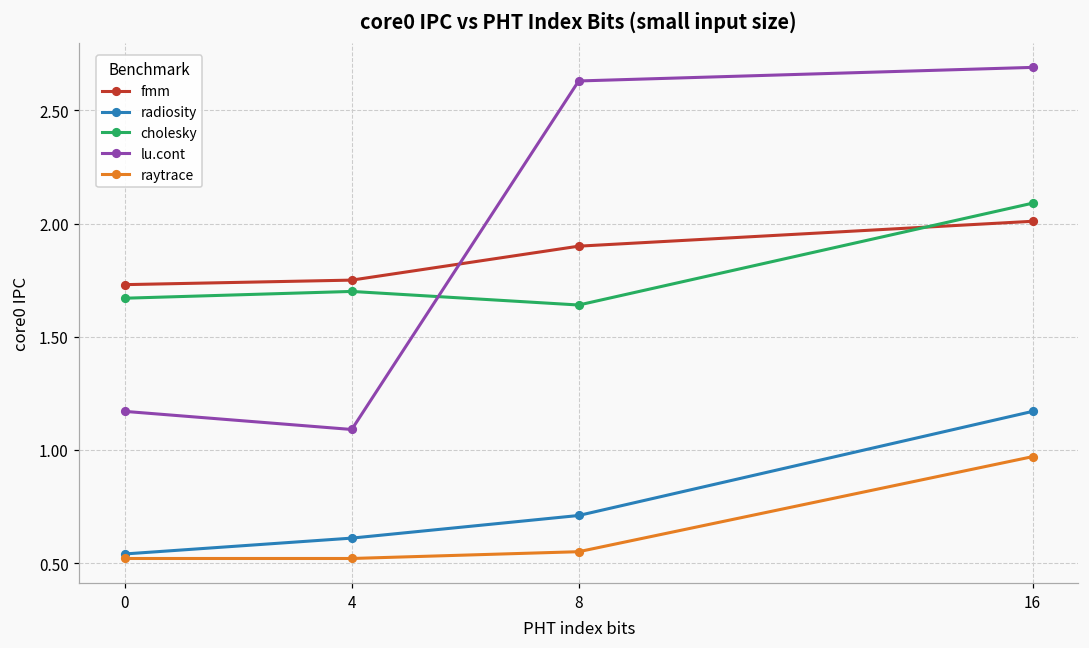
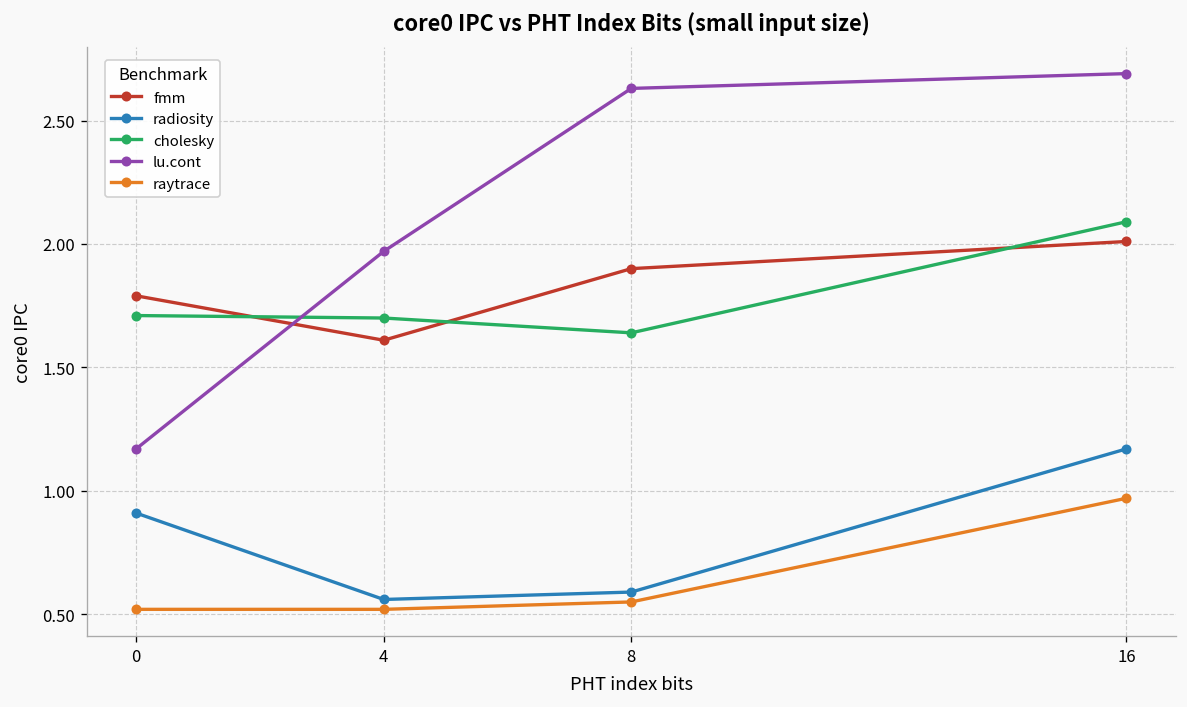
  {
    "fmm": {
-     "0": 1.73,
-     "4": 1.75,
+     "0": 1.79,
+     "4": 1.61,
      "8": 1.90,
      "16": 2.01
    },
    "radiosity": {
-     "0": 0.54,
-     "4": 0.61,
-     "8": 0.71,
+     "0": 0.91,
+     "4": 0.56,
+     "8": 0.59,
      "16": 1.17
    },
    "cholesky": {
-     "0": 1.67,
+     "0": 1.71,
      "4": 1.70,
      "8": 1.64,
      "16": 2.09
    },
    "lu.cont": {
      "0": 1.17,
-     "4": 1.09,
+     "4": 1.97,
      "8": 2.63,
      "16": 2.69
    },
    "raytrace": {
      "0": 0.52,
      "4": 0.52,
      "8": 0.55,
      "16": 0.97
    }
  }
